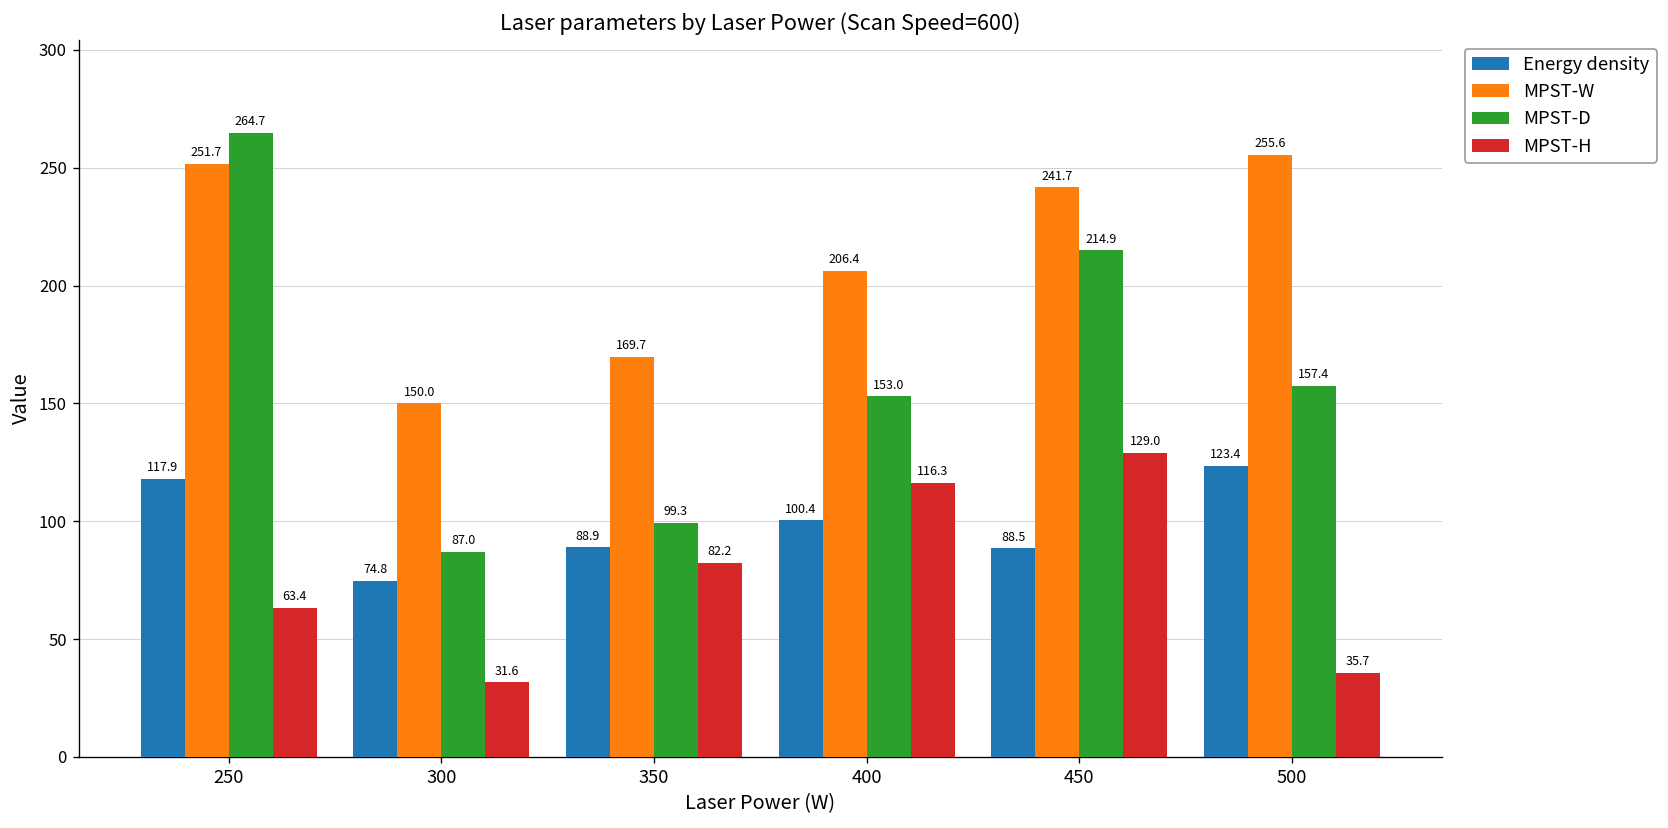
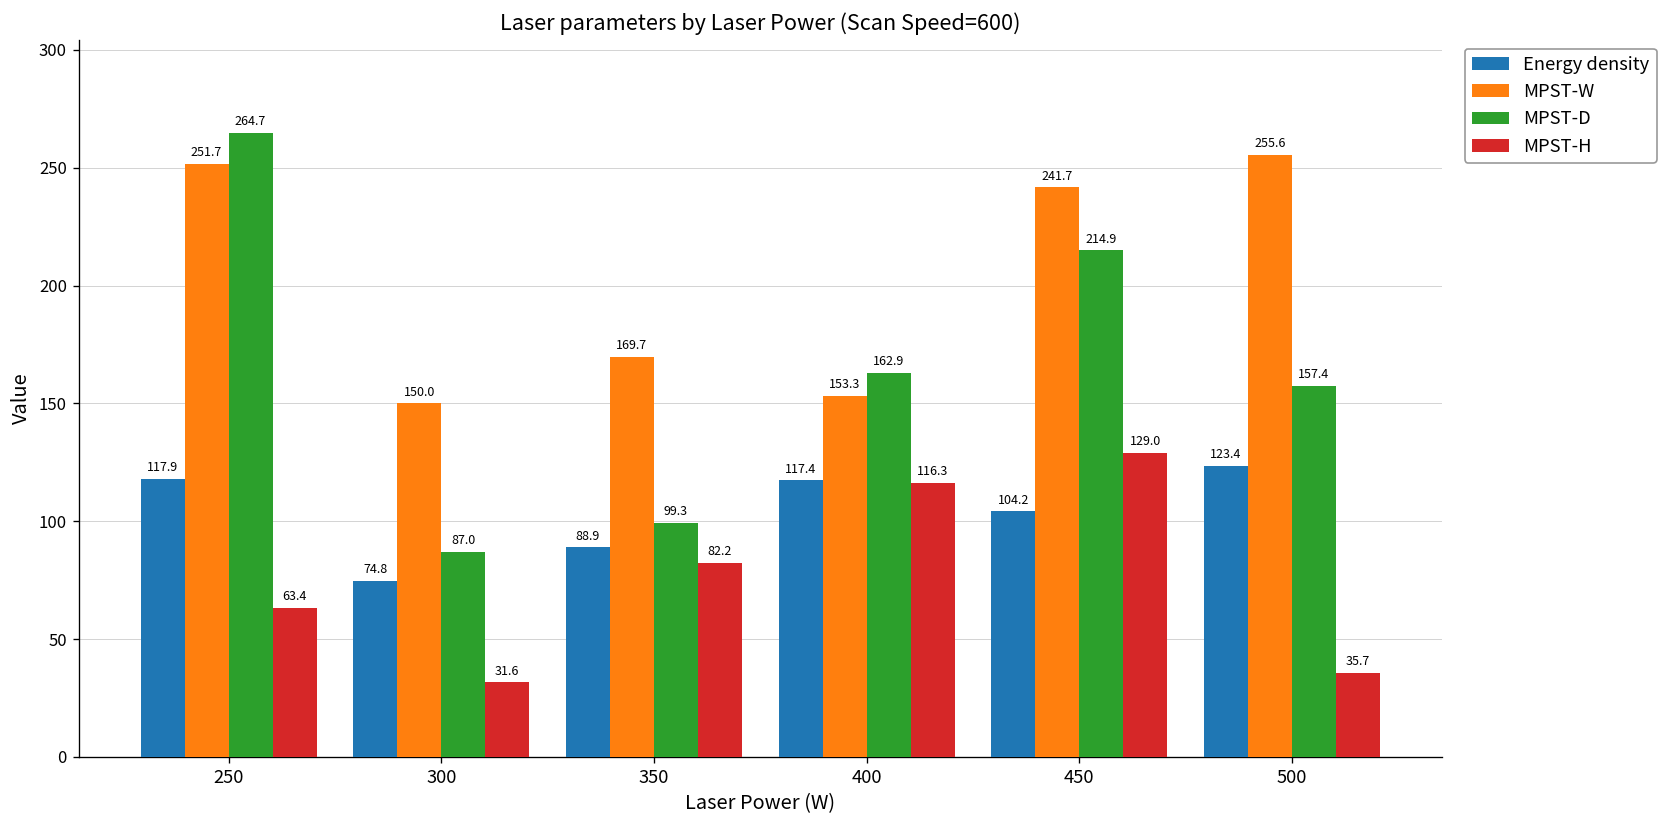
  {
    "Energy density": {
      "250": 117.9,
      "300": 74.8,
      "350": 88.9,
-     "400": 100.4,
-     "450": 88.5,
+     "400": 117.4,
+     "450": 104.2,
      "500": 123.4
    },
    "MPST-W": {
      "250": 251.7,
      "300": 150.0,
      "350": 169.7,
-     "400": 206.4,
+     "400": 153.3,
      "450": 241.7,
      "500": 255.6
    },
    "MPST-D": {
      "250": 264.7,
      "300": 87.0,
      "350": 99.3,
-     "400": 153.0,
+     "400": 162.9,
      "450": 214.9,
      "500": 157.4
    },
    "MPST-H": {
      "250": 63.4,
      "300": 31.6,
      "350": 82.2,
      "400": 116.3,
      "450": 129.0,
      "500": 35.7
    }
  }
